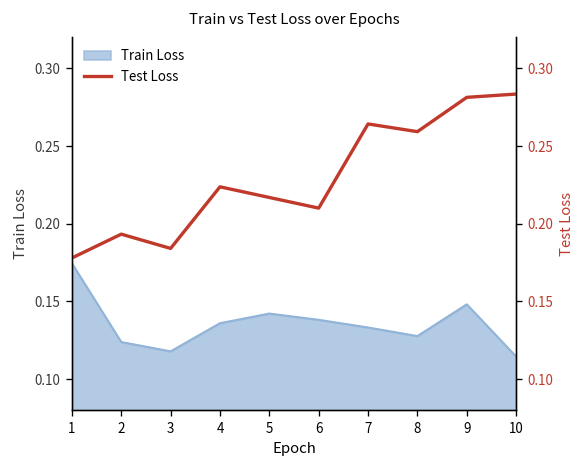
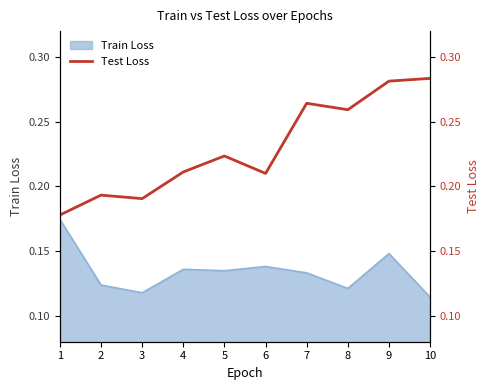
  {
    "Train Loss": {
      "1": 0.175,
      "2": 0.124,
      "3": 0.118,
      "4": 0.136,
-     "5": 0.142,
+     "5": 0.135,
      "6": 0.138,
      "7": 0.133,
-     "8": 0.128,
+     "8": 0.121,
      "9": 0.148,
      "10": 0.114
    },
    "Test Loss": {
      "1": 0.178,
      "2": 0.193,
-     "3": 0.184,
-     "4": 0.224,
-     "5": 0.217,
+     "3": 0.191,
+     "4": 0.211,
+     "5": 0.224,
      "6": 0.210,
      "7": 0.264,
      "8": 0.259,
      "9": 0.281,
      "10": 0.283
    }
  }
